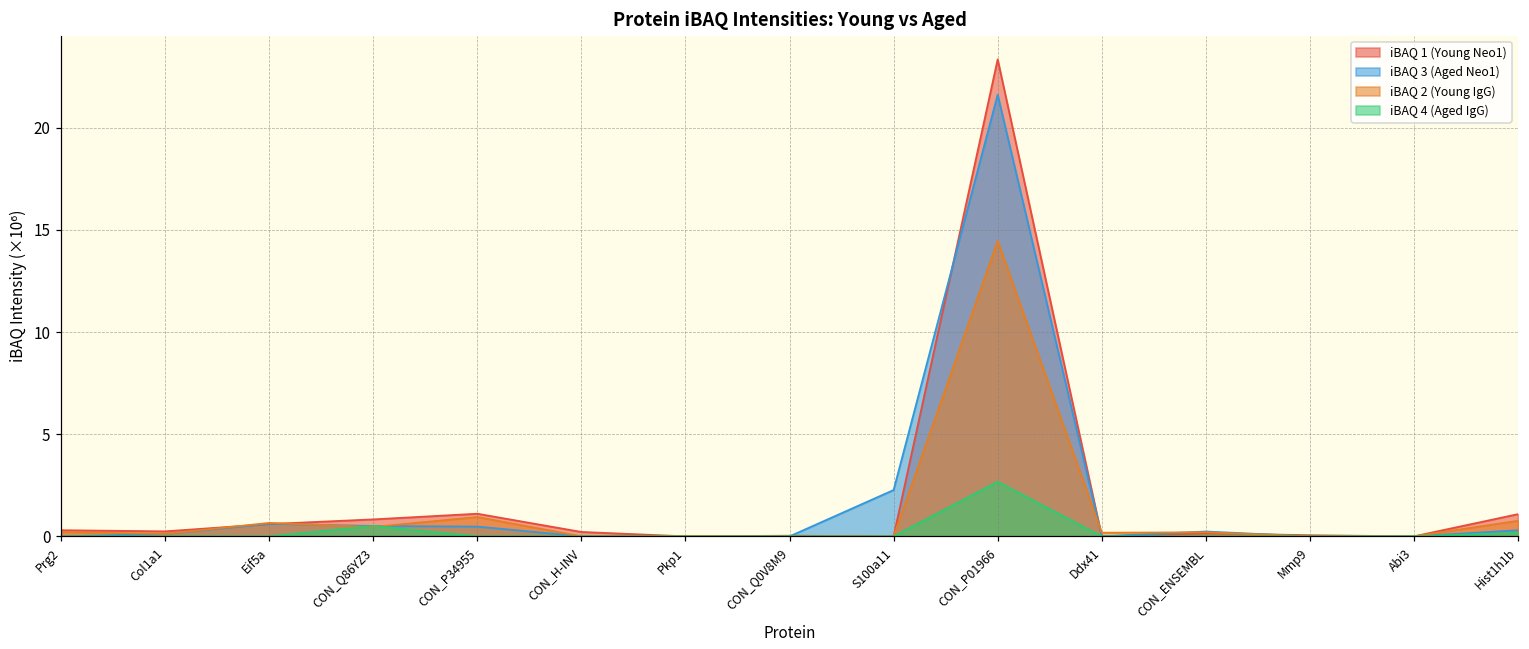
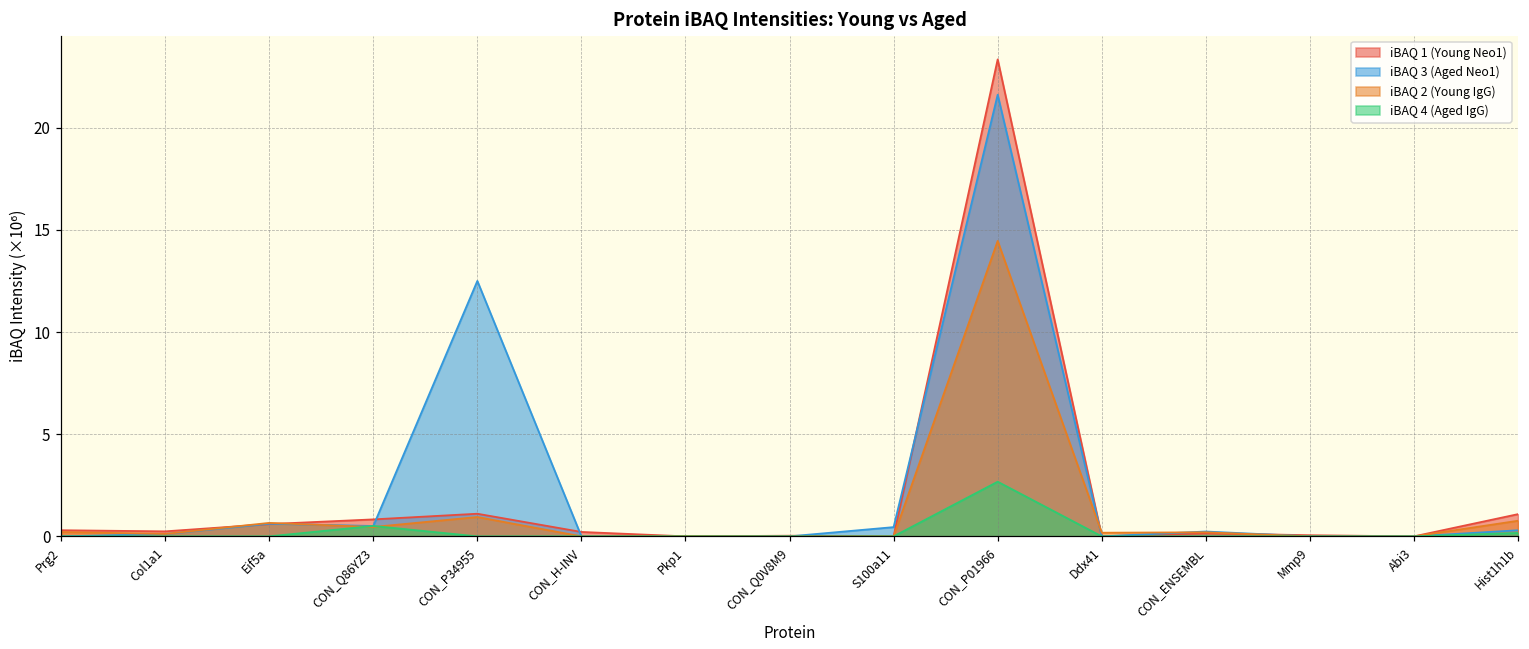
  {
    "iBAQ 3 (Aged Neo1)": {
-     "CON_P34955": 0.5,
-     "S100a11": 2.3,
+     "CON_P34955": 12.5,
+     "S100a11": 0.5,
      "CON_P01966": 21.6
    },
    "iBAQ 4 (Aged IgG)": {
      "Eif5a": 0.0,
      "CON_P34955": 0.0,
      "CON_P01966": 2.7,
      "CON_ENSEMBL": 0.0
    }
  }
